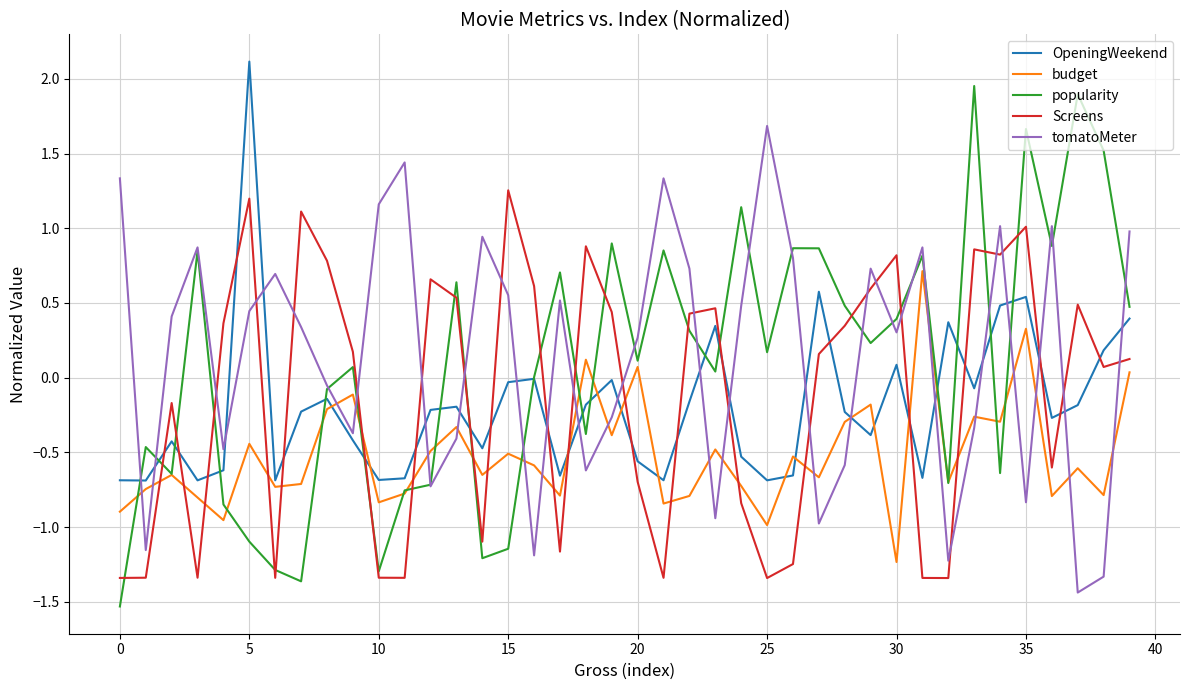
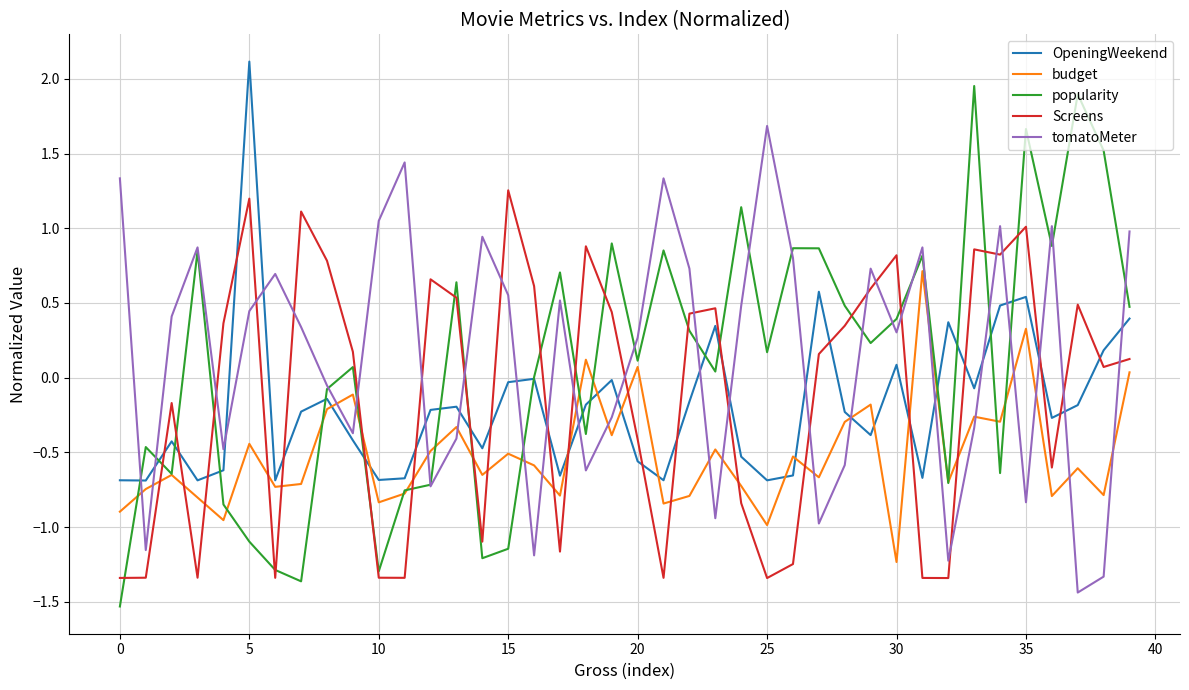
  {
    "OpeningWeekend": {
      "0": -0.69,
      "5": 2.12,
      "10": -0.68,
      "15": -0.03,
      "20": -0.56,
      "25": -0.69,
      "30": 0.09,
      "35": 0.54
    },
    "budget": {
      "0": -0.90,
      "5": -0.44,
      "10": -0.83,
      "15": -0.51,
      "20": 0.07,
      "25": -0.99,
      "30": -1.23,
      "35": 0.33
    },
    "popularity": {
      "0": -1.53,
      "5": -1.10,
      "10": -1.30,
      "15": -1.14,
      "20": 0.11,
      "25": 0.17,
      "30": 0.39
    },
    "Screens": {
      "0": -1.34,
      "5": 1.20,
      "10": -1.34,
      "15": 1.25,
-     "20": -0.70,
+     "20": -0.41,
      "25": -1.34,
      "30": 0.82,
      "35": 1.01
    },
    "tomatoMeter": {
      "0": 1.33,
      "5": 0.45,
-     "10": 1.16,
+     "10": 1.05,
      "15": 0.55,
      "20": 0.27,
      "25": 1.68,
      "30": 0.30,
      "35": -0.83
    }
  }
